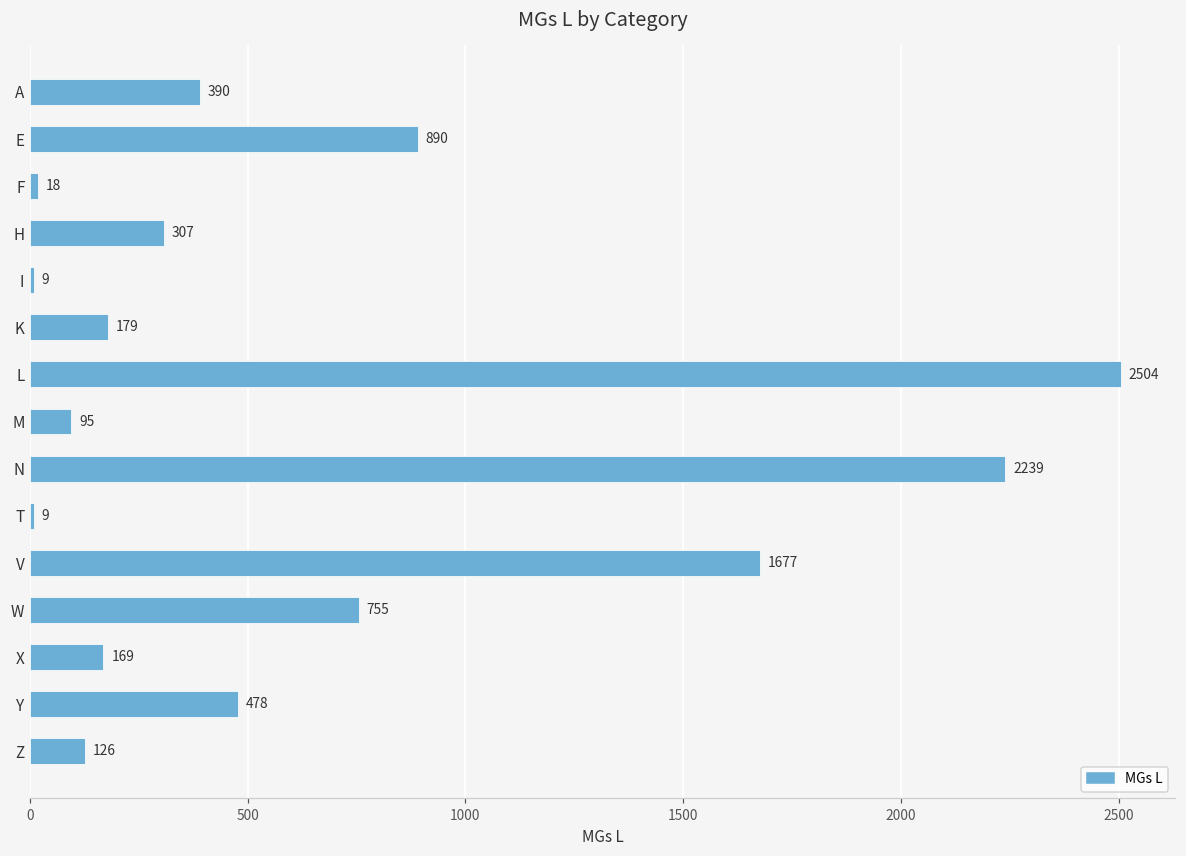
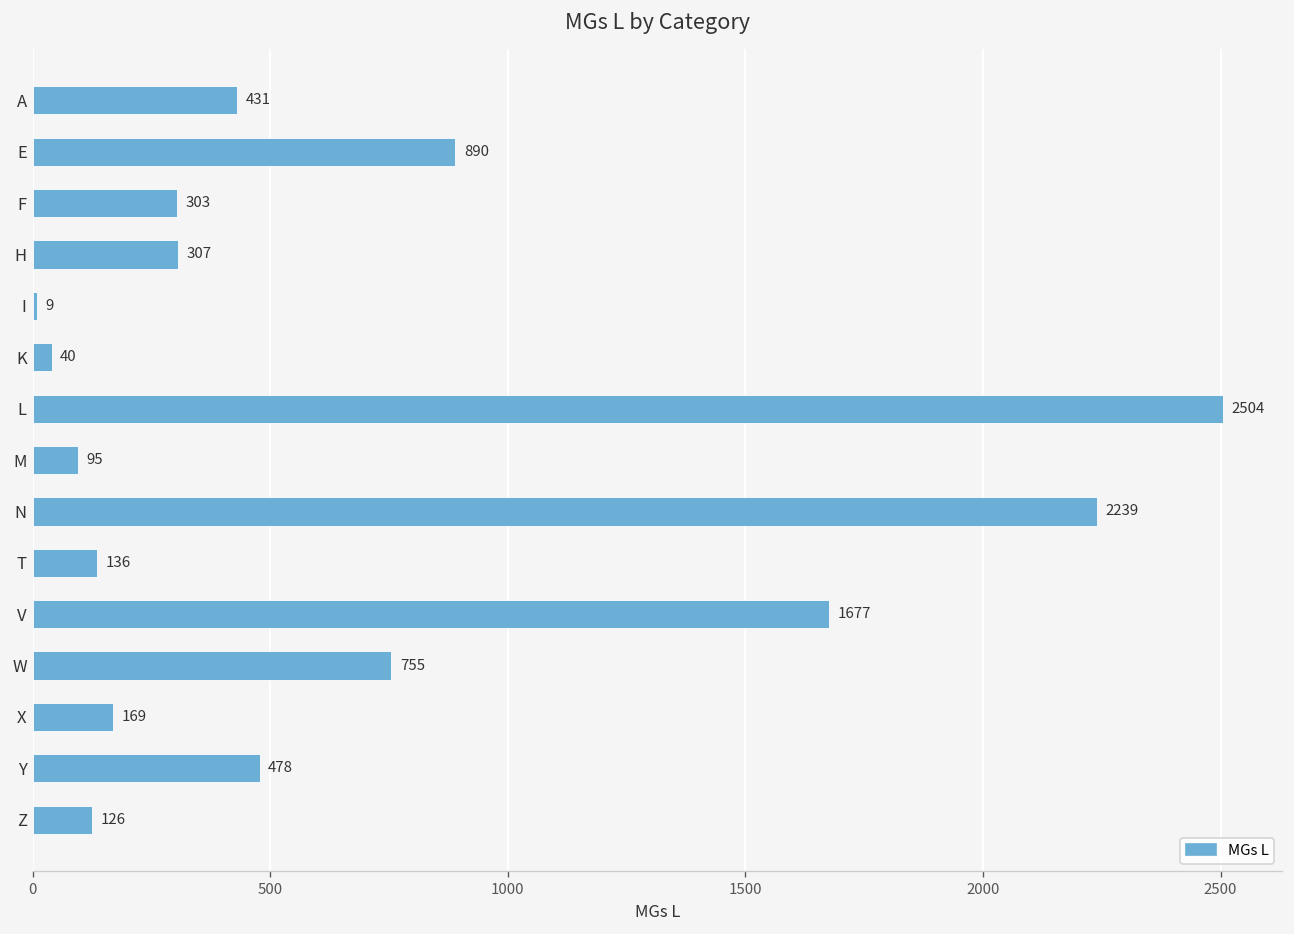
  {
-   "A": 390,
+   "A": 431,
    "E": 890,
-   "F": 18,
+   "F": 303,
    "H": 307,
    "I": 9,
-   "K": 179,
+   "K": 40,
    "L": 2504,
    "M": 95,
    "N": 2239,
-   "T": 9,
+   "T": 136,
    "V": 1677,
    "W": 755,
    "X": 169,
    "Y": 478,
    "Z": 126
  }
